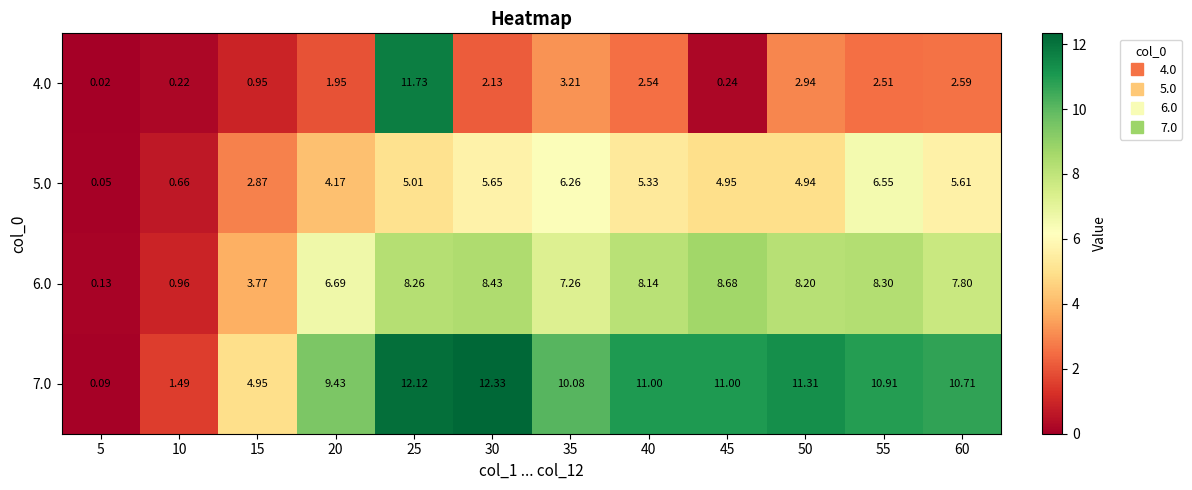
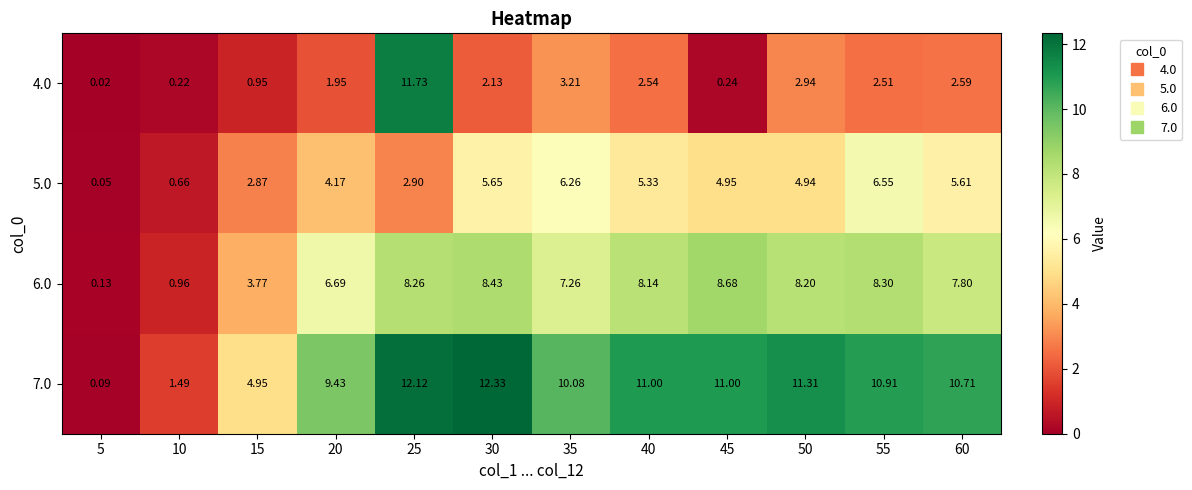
  {
    "4.0": {
      "5": 0.02,
      "10": 0.22,
      "15": 0.95,
      "20": 1.95,
      "25": 11.73,
      "30": 2.13,
      "35": 3.21,
      "40": 2.54,
      "45": 0.24,
      "50": 2.94,
      "55": 2.51,
      "60": 2.59
    },
    "5.0": {
      "5": 0.05,
      "10": 0.66,
      "15": 2.87,
      "20": 4.17,
-     "25": 5.01,
+     "25": 2.90,
      "30": 5.65,
      "35": 6.26,
      "40": 5.33,
      "45": 4.95,
      "50": 4.94,
      "55": 6.55,
      "60": 5.61
    },
    "6.0": {
      "5": 0.13,
      "10": 0.96,
      "15": 3.77,
      "20": 6.69,
      "25": 8.26,
      "30": 8.43,
      "35": 7.26,
      "40": 8.14,
      "45": 8.68,
      "50": 8.20,
      "55": 8.30,
      "60": 7.80
    },
    "7.0": {
      "5": 0.09,
      "10": 1.49,
      "15": 4.95,
      "20": 9.43,
      "25": 12.12,
      "30": 12.33,
      "35": 10.08,
      "40": 11.00,
      "45": 11.00,
      "50": 11.31,
      "55": 10.91,
      "60": 10.71
    }
  }
